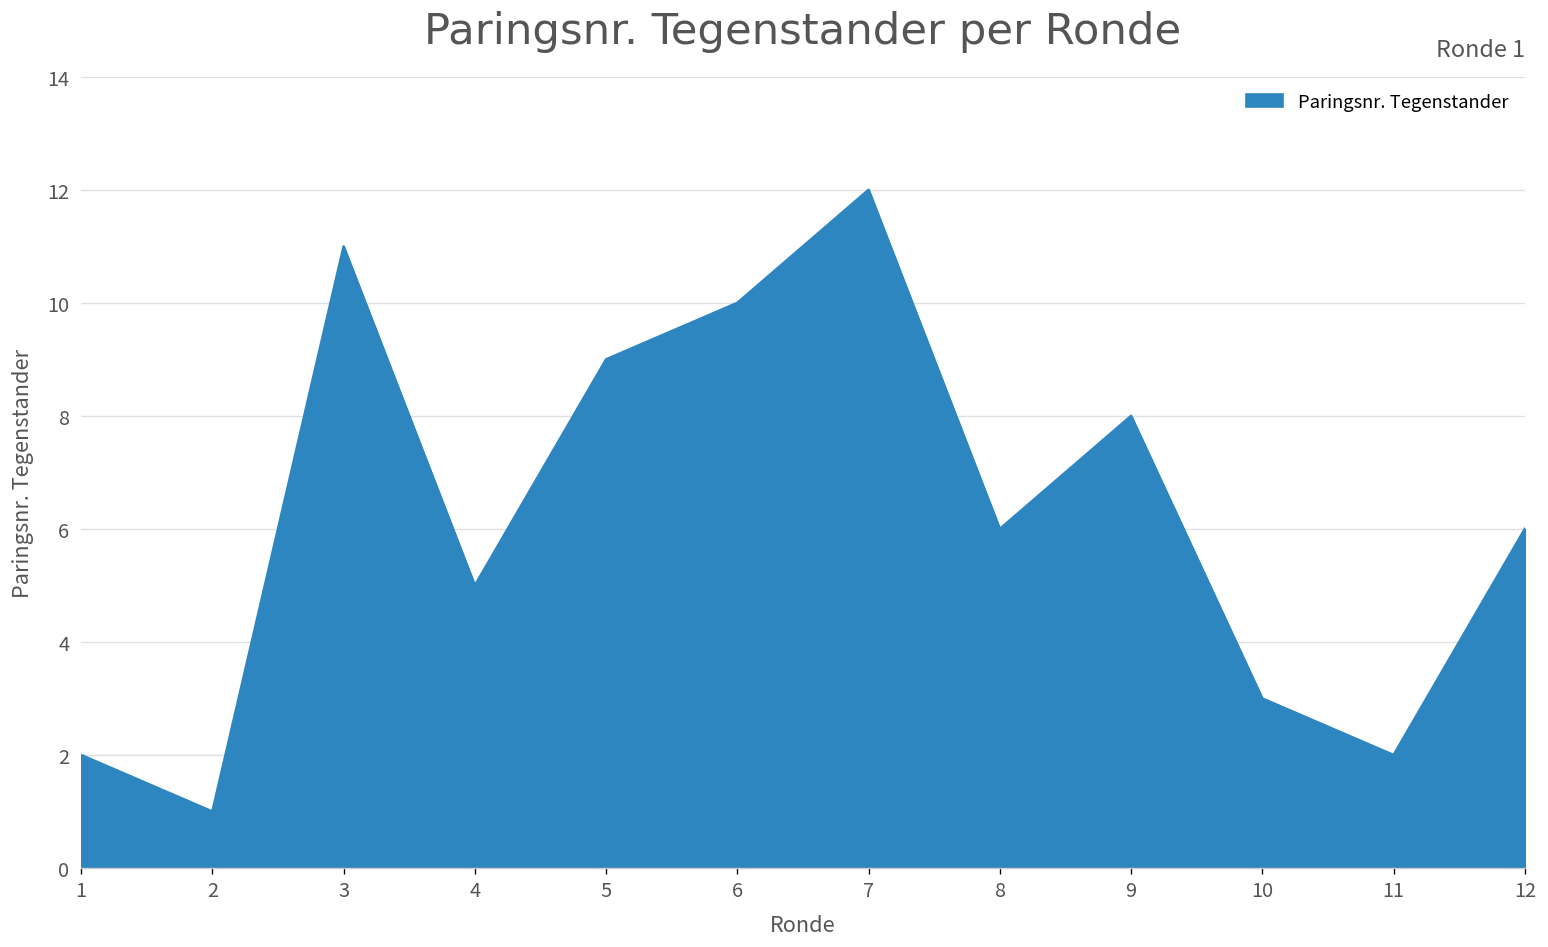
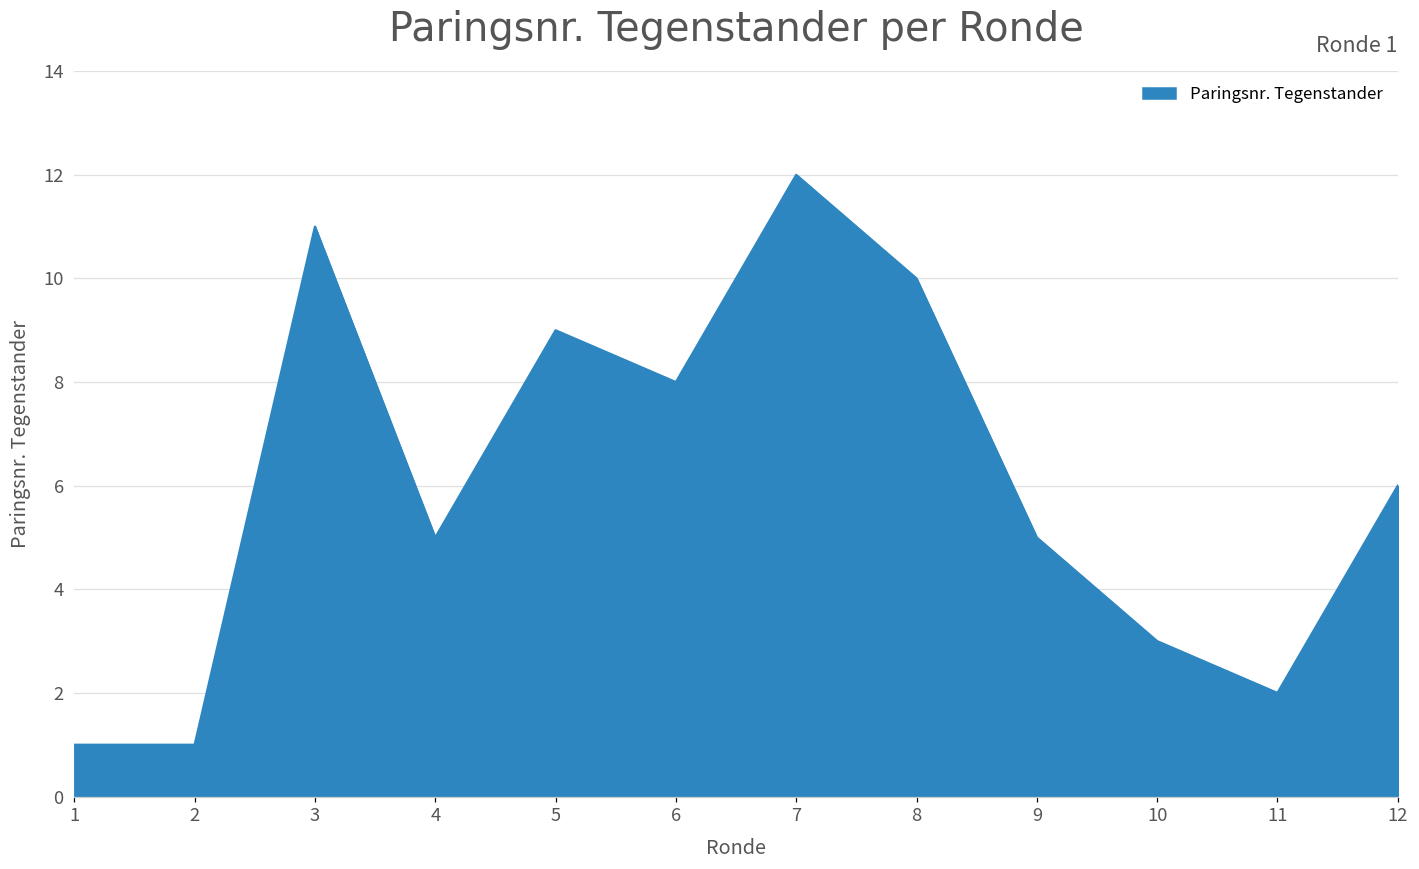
  {
-   "1": 2,
+   "1": 1,
    "2": 1,
    "3": 11,
    "4": 5,
    "5": 9,
-   "6": 10,
+   "6": 8,
    "7": 12,
-   "8": 6,
-   "9": 8,
+   "8": 10,
+   "9": 5,
    "10": 3,
    "11": 2,
    "12": 6
  }
